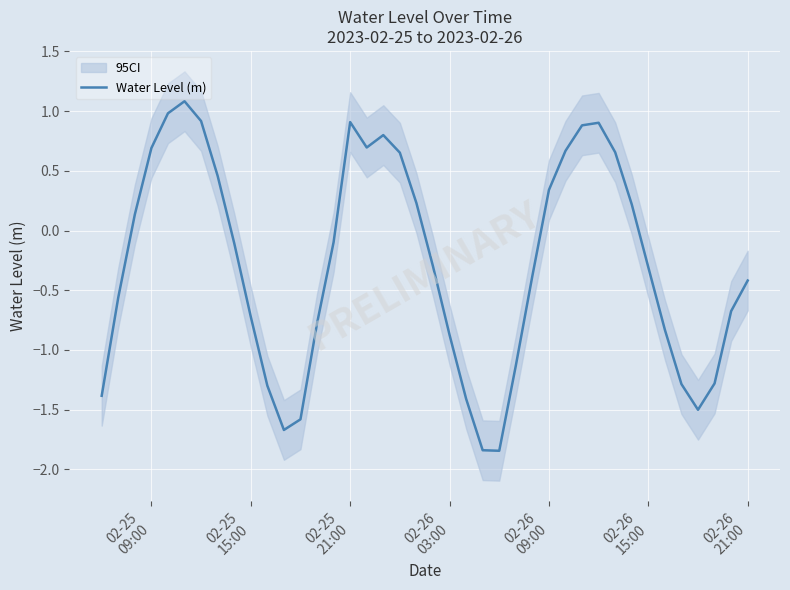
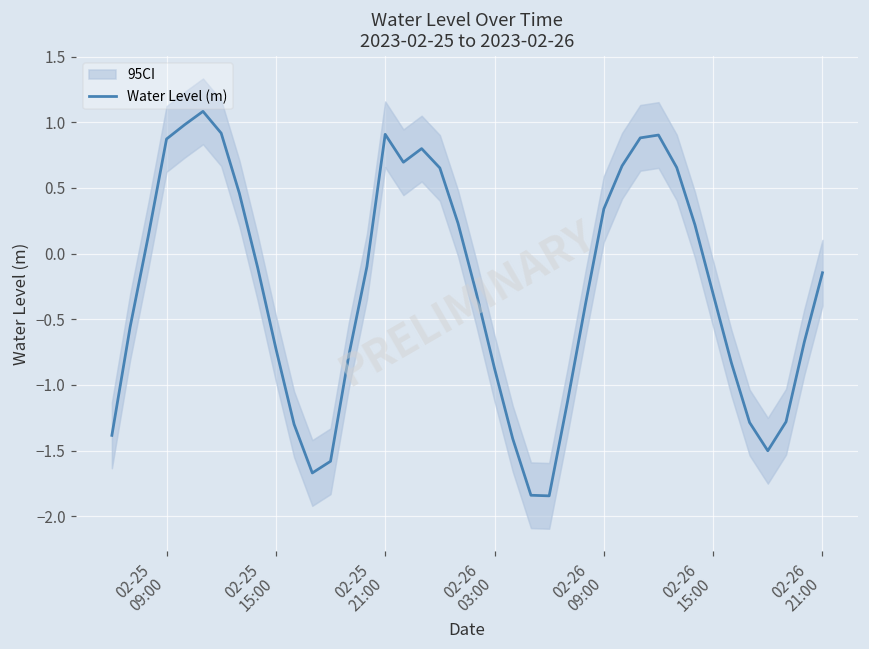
  {
    "Water Level (m)": {
-     "02-25 09:00": 0.69,
+     "02-25 09:00": 0.87,
      "02-25 15:00": -0.72,
      "02-25 21:00": 0.91,
      "02-26 03:00": -0.87,
      "02-26 09:00": 0.34,
      "02-26 15:00": -0.31,
-     "02-26 21:00": -0.42
+     "02-26 21:00": -0.15
    }
  }
